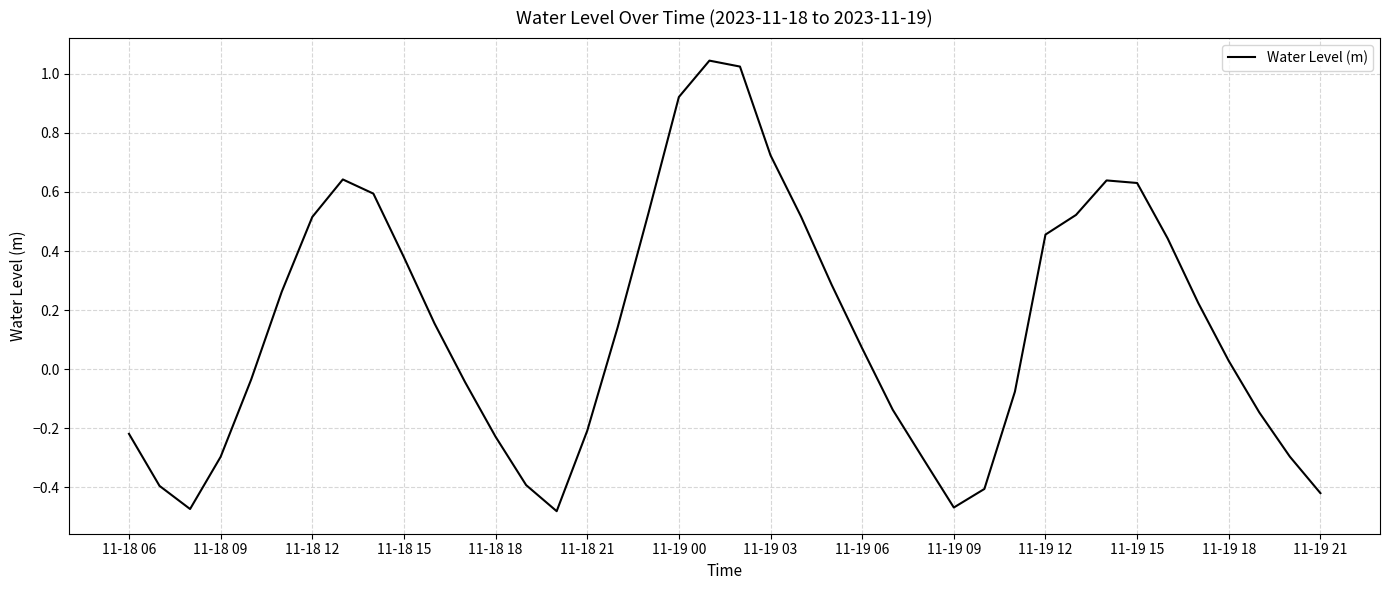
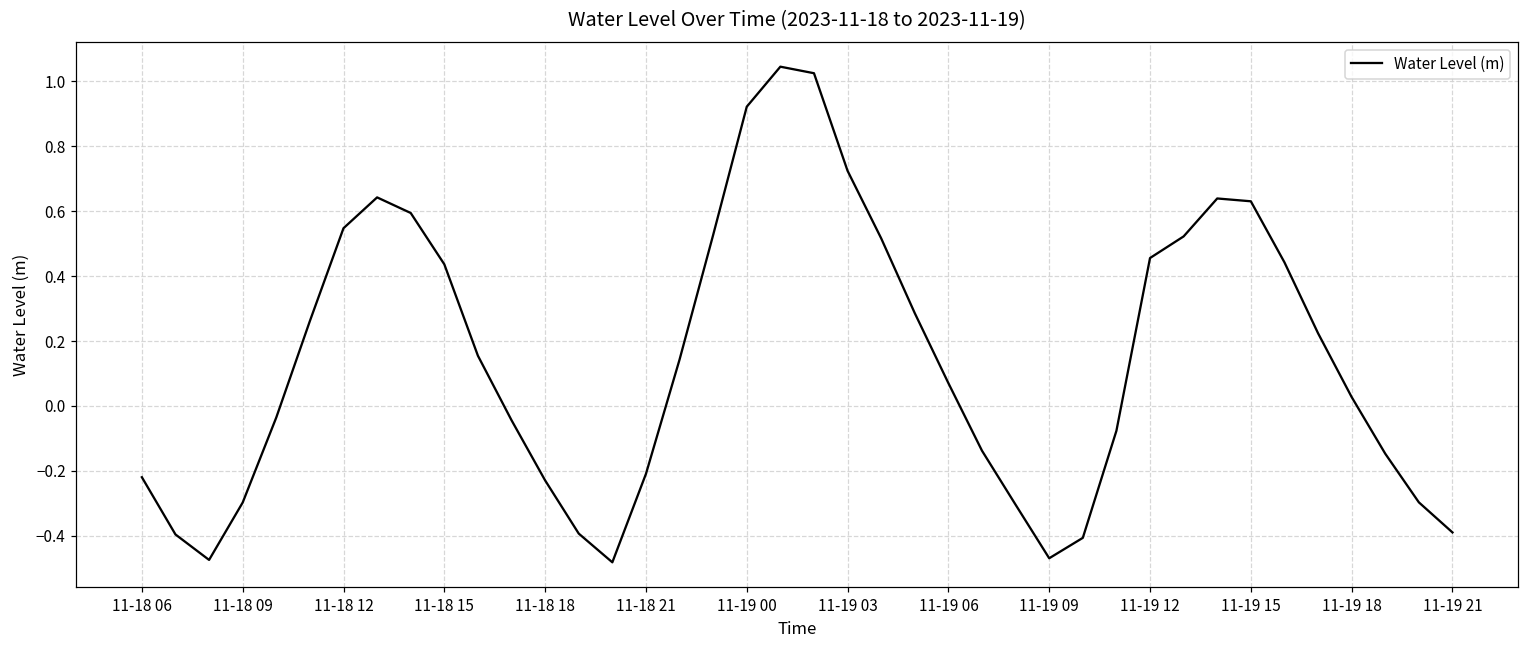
  {
    "11-18 06": -0.22,
    "11-18 09": -0.30,
-   "11-18 12": 0.52,
-   "11-18 15": 0.38,
+   "11-18 12": 0.55,
+   "11-18 15": 0.44,
    "11-18 18": -0.23,
    "11-18 21": -0.21,
    "11-19 00": 0.92,
    "11-19 03": 0.72,
    "11-19 06": 0.07,
    "11-19 09": -0.47,
    "11-19 12": 0.46,
    "11-19 15": 0.63,
    "11-19 18": 0.03,
-   "11-19 21": -0.42
+   "11-19 21": -0.39
  }
